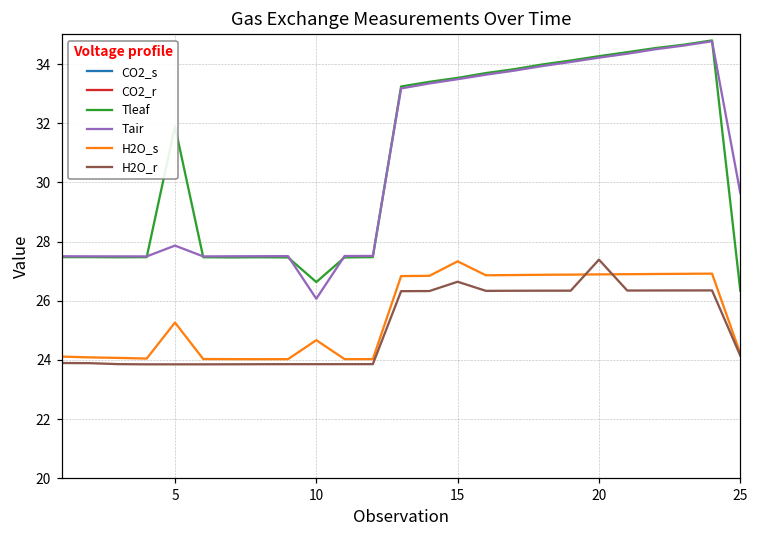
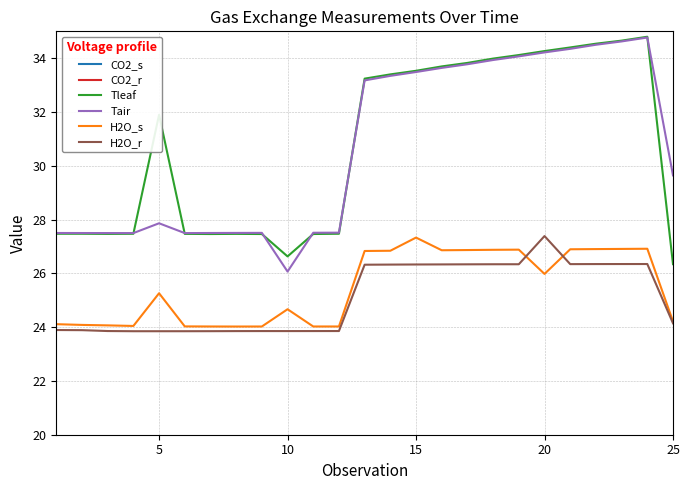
  {
    "Tleaf": {
      "10": 26.6,
      "25": 26.3
    },
    "Tair": {
      "5": 27.9,
      "10": 26.1,
      "25": 29.6
    },
    "H2O_s": {
      "5": 25.3,
      "10": 24.7,
      "15": 27.3,
-     "20": 26.9
+     "20": 26.0
    },
    "H2O_r": {
      "5": 23.8,
      "10": 23.9,
-     "15": 26.6,
+     "15": 26.3,
      "20": 27.4
    }
  }
